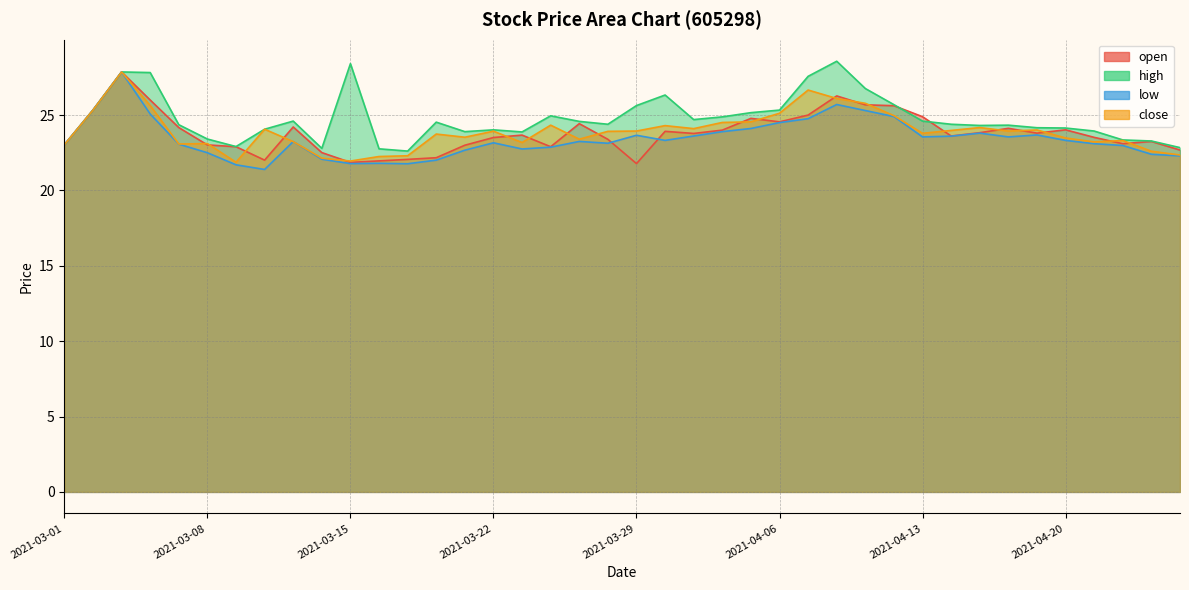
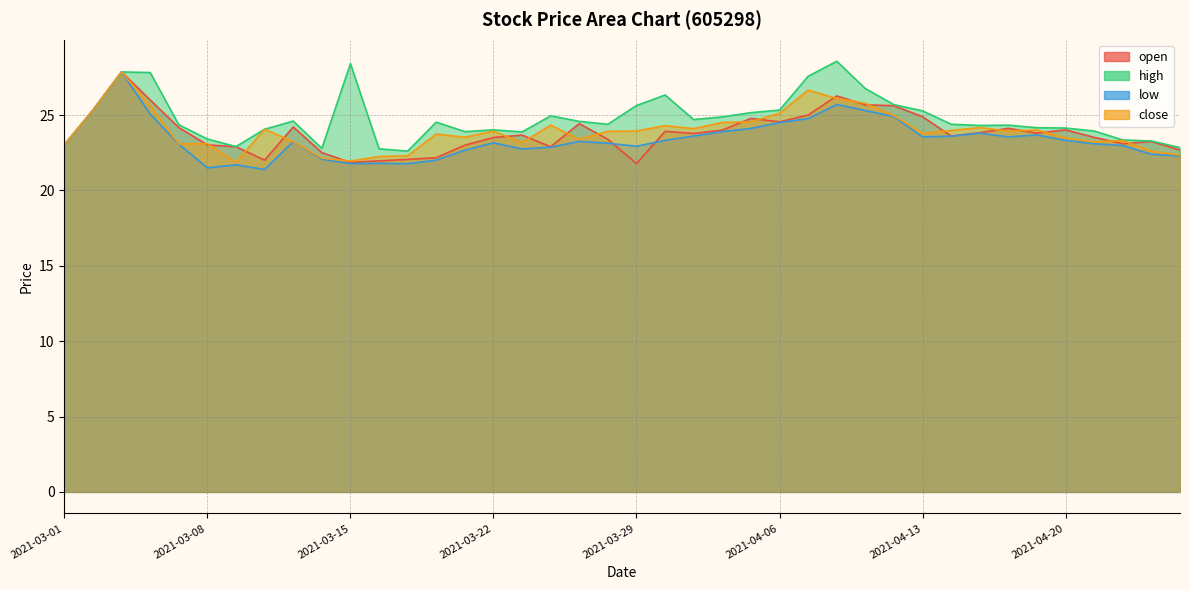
  {
    "open": {
      "2021-03-22": 23.5,
      "2021-03-29": 21.8,
      "2021-04-13": 24.9
    },
    "high": {
      "2021-03-08": 23.4,
      "2021-03-15": 28.4,
      "2021-03-29": 25.6,
      "2021-04-06": 25.3,
-     "2021-04-13": 24.6
+     "2021-04-13": 25.3
    },
    "low": {
-     "2021-03-08": 22.5,
+     "2021-03-08": 21.5,
      "2021-03-22": 23.2,
-     "2021-03-29": 23.7,
+     "2021-03-29": 22.9,
      "2021-04-13": 23.6
    },
    "close": {
      "2021-03-29": 23.9,
      "2021-04-06": 25.1,
      "2021-04-13": 23.8
    }
  }
